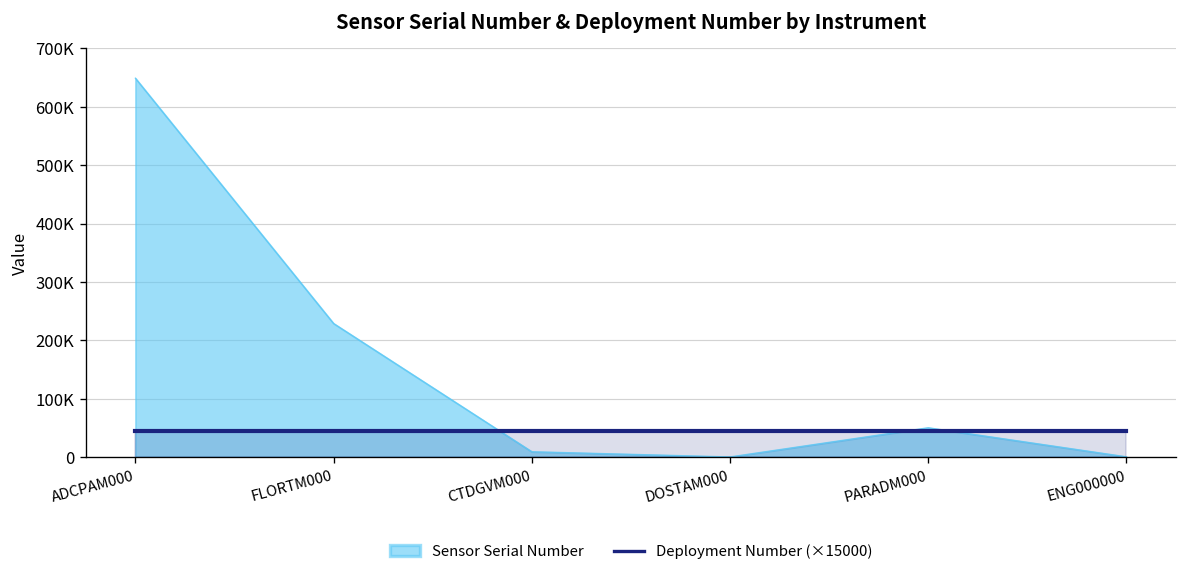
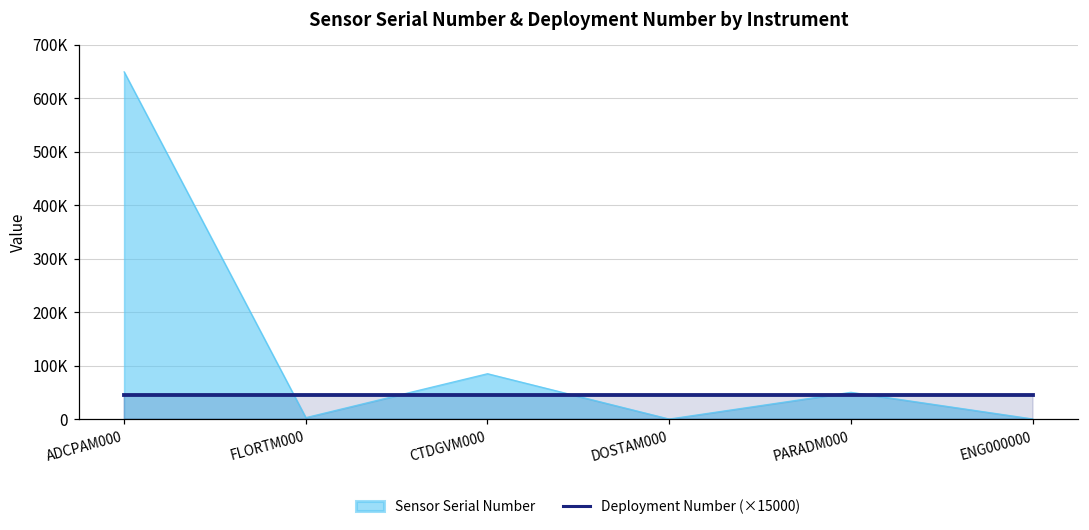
  {
    "Sensor Serial Number": {
      "ADCPAM000": 650000,
-     "FLORTM000": 230000,
-     "CTDGVM000": 10000,
+     "FLORTM000": 0,
+     "CTDGVM000": 80000,
      "DOSTAM000": 0,
      "ENG000000": 0
    },
    "Deployment Number (×15000)": {
      "ADCPAM000": 50000,
      "FLORTM000": 50000,
      "CTDGVM000": 50000,
      "DOSTAM000": 50000,
      "ENG000000": 50000
    }
  }
